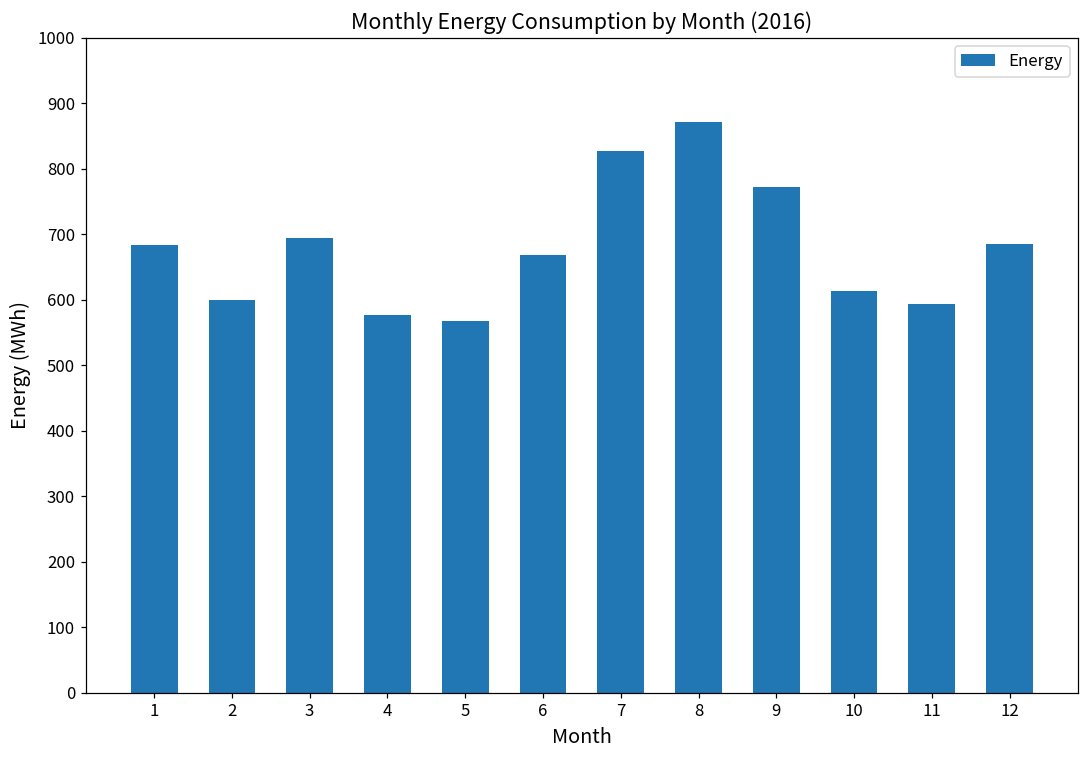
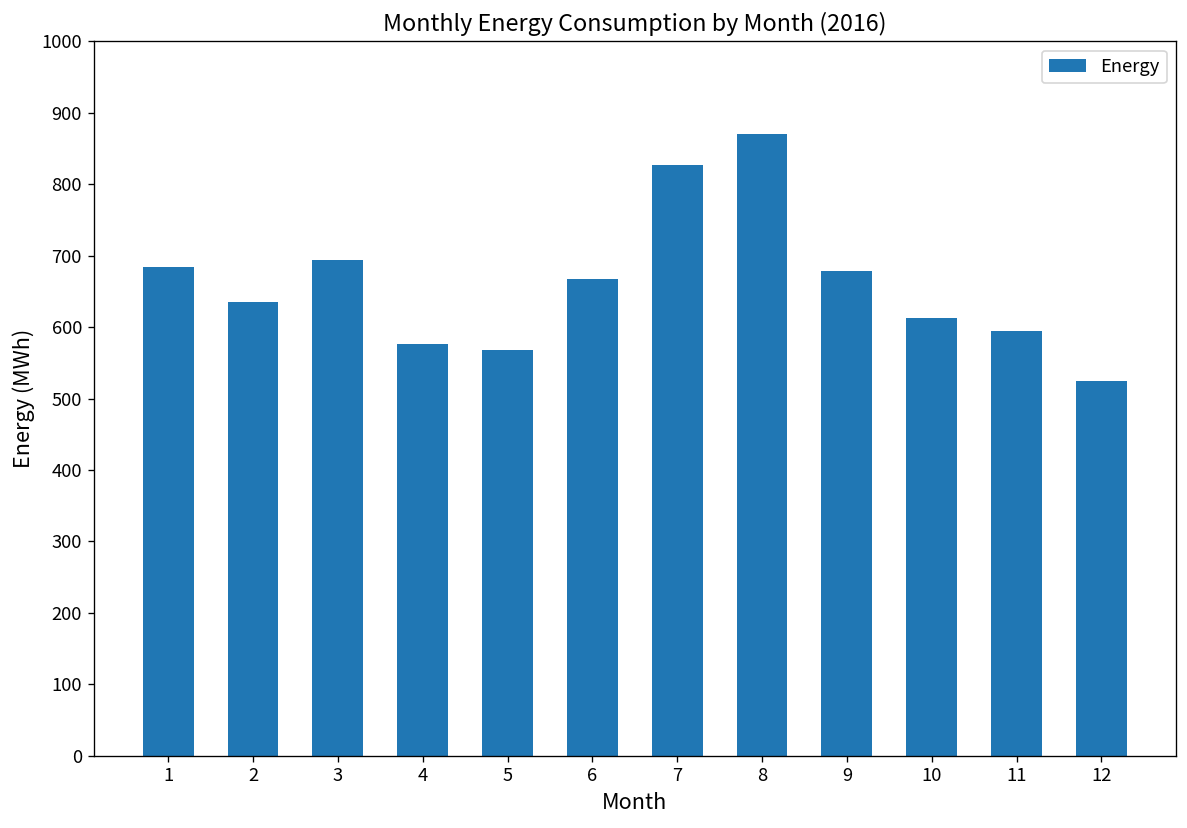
  {
    "1": 680,
-   "2": 600,
+   "2": 640,
    "3": 690,
    "4": 580,
    "5": 570,
    "6": 670,
    "7": 830,
    "8": 870,
-   "9": 770,
+   "9": 680,
    "10": 610,
    "11": 590,
-   "12": 690
+   "12": 530
  }
